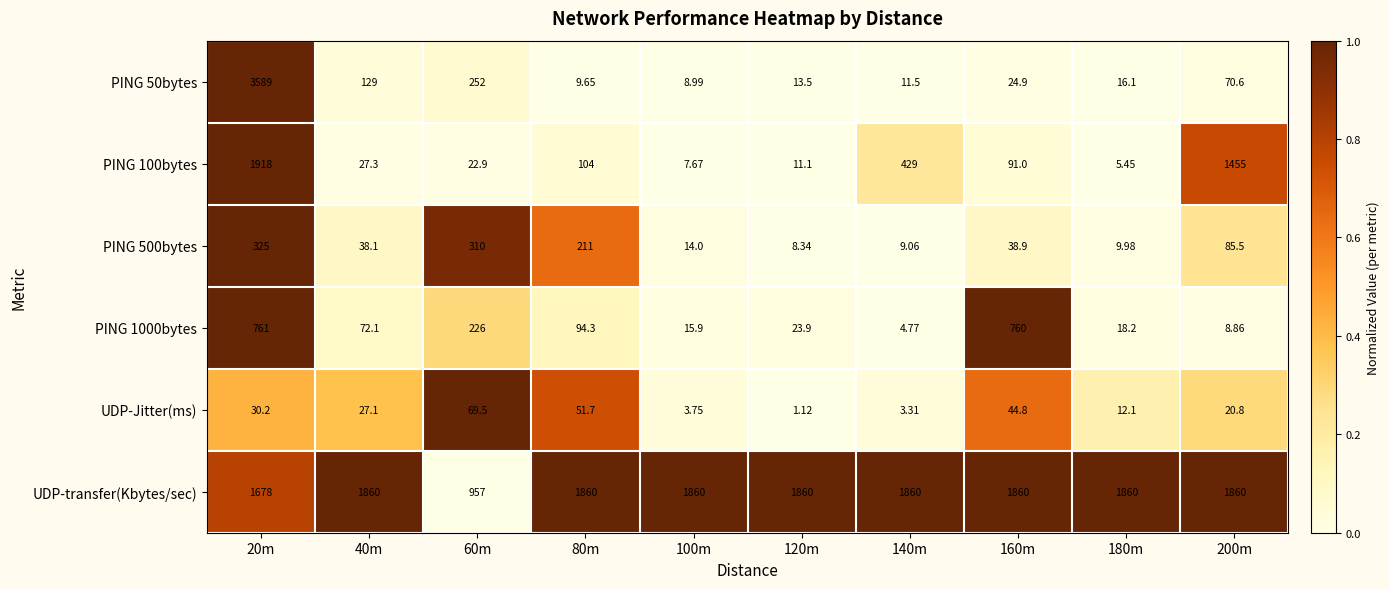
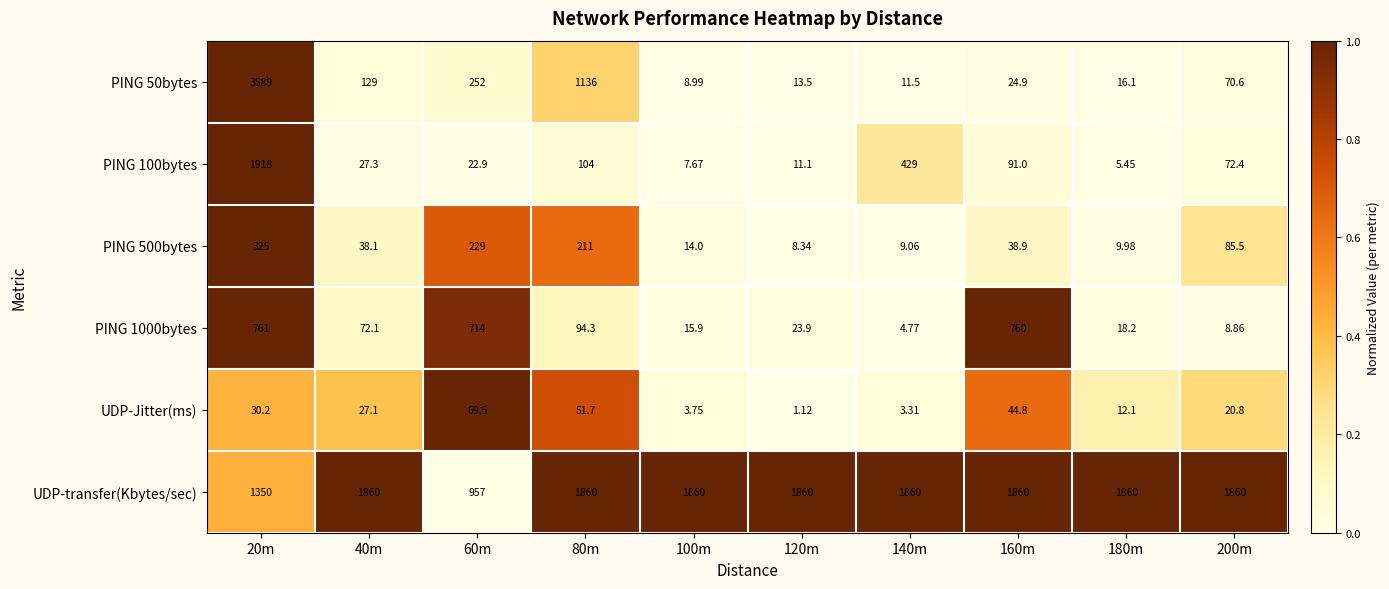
  {
    "PING 50bytes": {
      "20m": 3589,
      "40m": 129,
      "60m": 252,
-     "80m": 9.65,
+     "80m": 1136,
      "100m": 8.99,
      "120m": 13.5,
      "140m": 11.5,
      "160m": 24.9,
      "180m": 16.1,
      "200m": 70.6
    },
    "PING 100bytes": {
      "20m": 1918,
      "40m": 27.3,
      "60m": 22.9,
      "80m": 104,
      "100m": 7.67,
      "120m": 11.1,
      "140m": 429,
      "160m": 91.0,
      "180m": 5.45,
-     "200m": 1455
+     "200m": 72.4
    },
    "PING 500bytes": {
      "20m": 325,
      "40m": 38.1,
-     "60m": 310,
+     "60m": 229,
      "80m": 211,
      "100m": 14.0,
      "120m": 8.34,
      "140m": 9.06,
      "160m": 38.9,
      "180m": 9.98,
      "200m": 85.5
    },
    "PING 1000bytes": {
      "20m": 761,
      "40m": 72.1,
-     "60m": 226,
+     "60m": 714,
      "80m": 94.3,
      "100m": 15.9,
      "120m": 23.9,
      "140m": 4.77,
      "160m": 760,
      "180m": 18.2,
      "200m": 8.86
    },
    "UDP-Jitter(ms)": {
      "20m": 30.2,
      "40m": 27.1,
      "60m": 69.5,
      "80m": 51.7,
      "100m": 3.75,
      "120m": 1.12,
      "140m": 3.31,
      "160m": 44.8,
      "180m": 12.1,
      "200m": 20.8
    },
    "UDP-transfer(Kbytes/sec)": {
-     "20m": 1678,
+     "20m": 1350,
      "40m": 1860,
      "60m": 957,
      "80m": 1860,
      "100m": 1860,
      "120m": 1860,
      "140m": 1860,
      "160m": 1860,
      "180m": 1860,
      "200m": 1860
    }
  }
